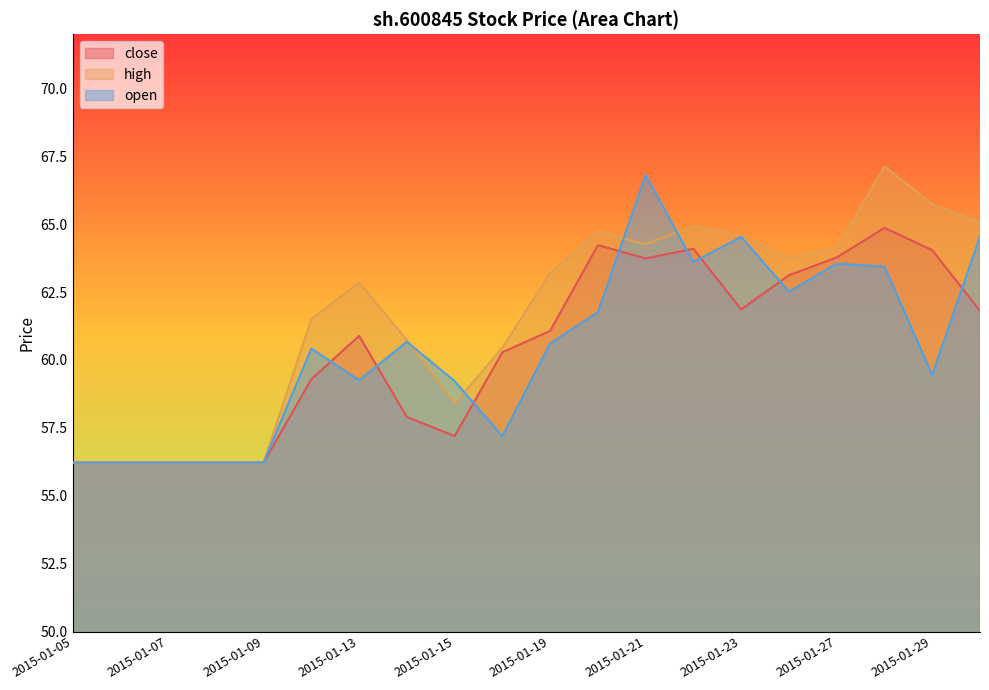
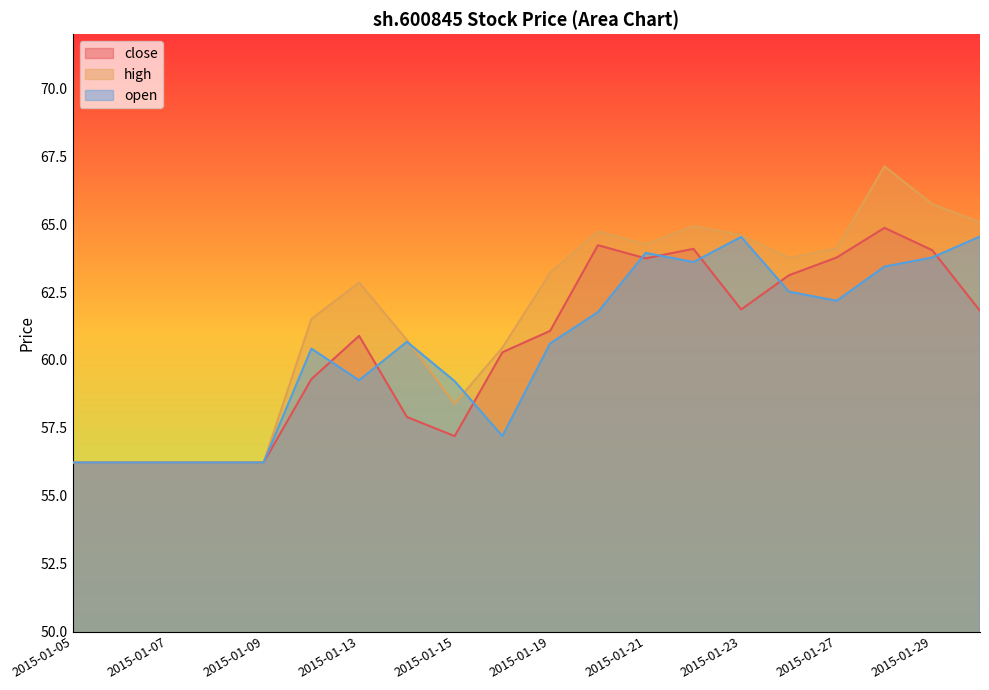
  {
    "open": {
      "2015-01-13": 59.3,
      "2015-01-15": 59.2,
      "2015-01-19": 60.6,
-     "2015-01-21": 66.8,
-     "2015-01-27": 63.5,
-     "2015-01-29": 59.5
+     "2015-01-21": 63.9,
+     "2015-01-27": 62.2,
+     "2015-01-29": 63.8
    }
  }
